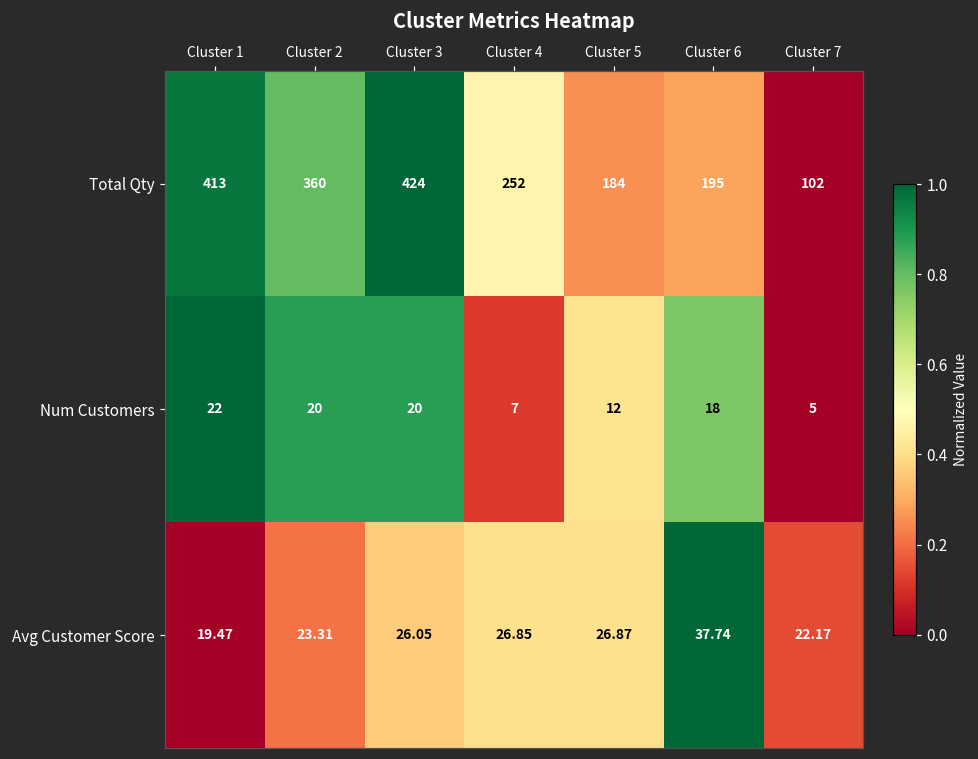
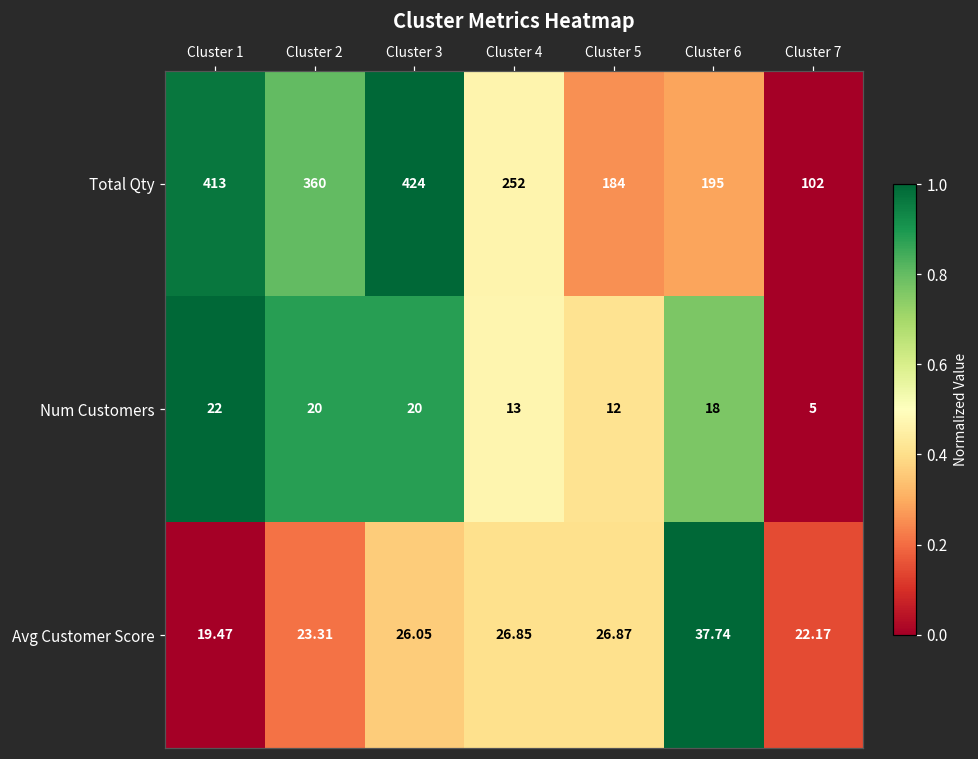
  {
    "Total Qty": {
      "Cluster 1": 413,
      "Cluster 2": 360,
      "Cluster 3": 424,
      "Cluster 4": 252,
      "Cluster 5": 184,
      "Cluster 6": 195,
      "Cluster 7": 102
    },
    "Num Customers": {
      "Cluster 1": 22,
      "Cluster 2": 20,
      "Cluster 3": 20,
-     "Cluster 4": 7,
+     "Cluster 4": 13,
      "Cluster 5": 12,
      "Cluster 6": 18,
      "Cluster 7": 5
    },
    "Avg Customer Score": {
      "Cluster 1": 19.47,
      "Cluster 2": 23.31,
      "Cluster 3": 26.05,
      "Cluster 4": 26.85,
      "Cluster 5": 26.87,
      "Cluster 6": 37.74,
      "Cluster 7": 22.17
    }
  }
